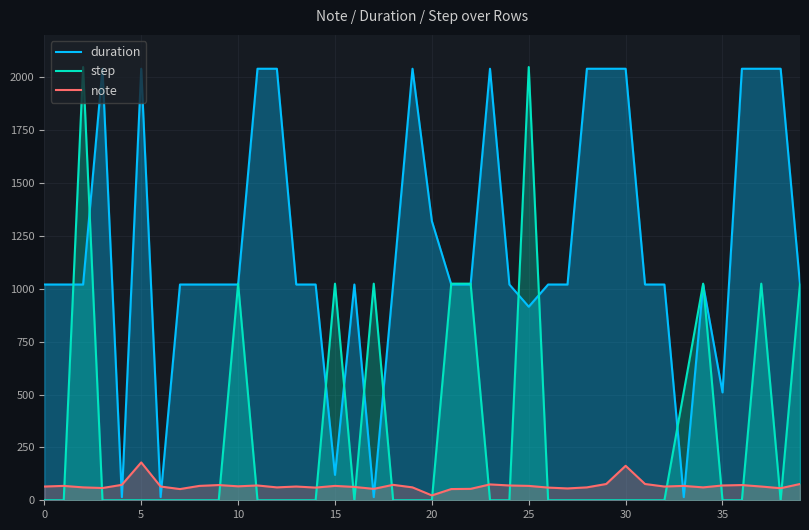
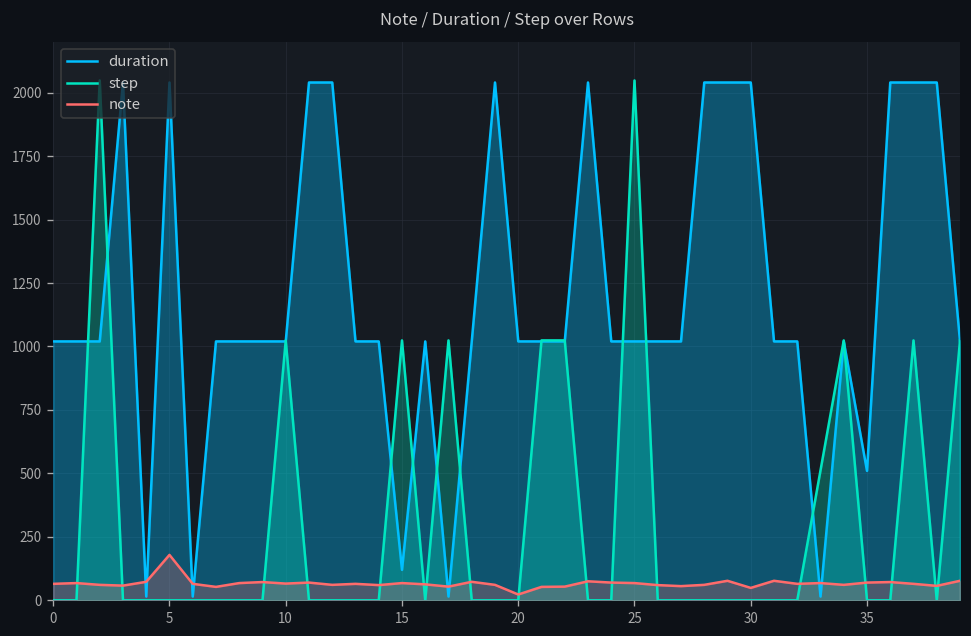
  {
    "duration": {
      "0": 1020,
      "15": 120,
-     "20": 1320,
-     "25": 920,
+     "20": 1020,
+     "25": 1020,
      "30": 2040,
      "35": 510
    },
    "step": {
      "0": 0,
      "5": 0,
      "15": 1020,
      "20": 0,
      "25": 2050,
      "30": 0,
      "35": 0
    },
    "note": {
      "0": 70,
      "5": 180,
      "10": 70,
      "15": 70,
      "20": 20,
      "25": 70,
-     "30": 160,
+     "30": 50,
      "35": 70
    }
  }
